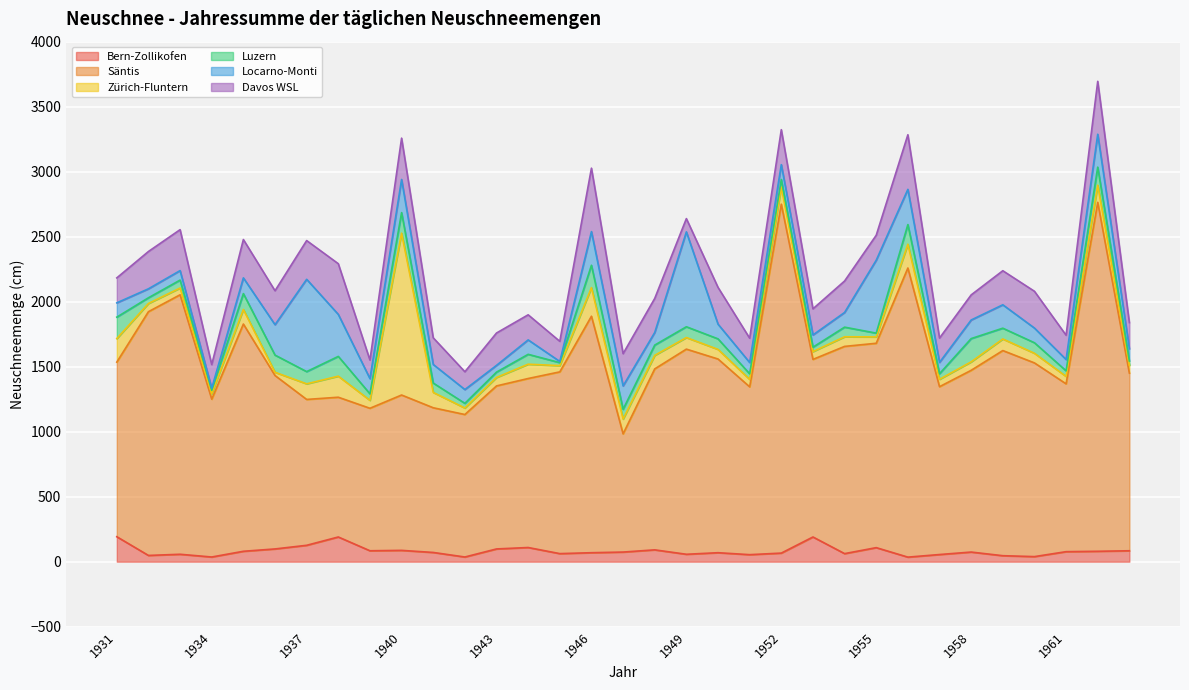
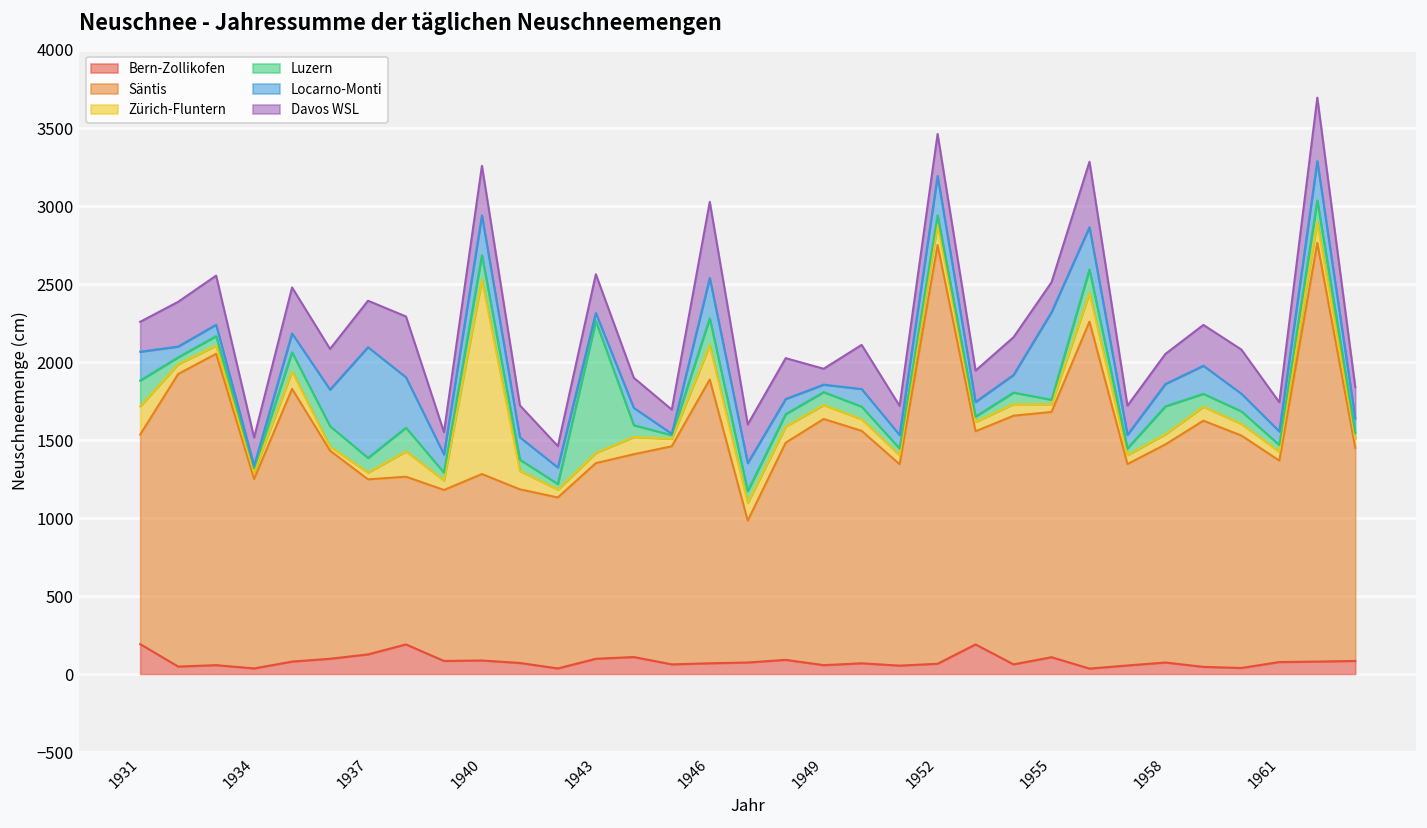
  {
    "Zürich-Fluntern": {
      "1931": 180,
      "1934": 40,
-     "1937": 120,
+     "1937": 40,
      "1940": 1250,
      "1943": 70,
      "1946": 220,
      "1949": 90,
      "1952": 130,
      "1955": 50,
      "1958": 70,
      "1961": 60
    },
    "Luzern": {
      "1931": 170,
      "1937": 90,
      "1940": 160,
-     "1943": 40,
+     "1943": 850,
      "1946": 170,
      "1949": 80,
      "1952": 60,
      "1955": 30,
      "1958": 180,
      "1961": 40
    },
    "Locarno-Monti": {
-     "1931": 110,
+     "1931": 190,
      "1937": 710,
      "1940": 260,
      "1943": 50,
      "1946": 260,
-     "1949": 730,
-     "1952": 110,
+     "1949": 50,
+     "1952": 250,
      "1955": 560,
      "1958": 140,
      "1961": 90
    },
    "Davos WSL": {
      "1931": 190,
      "1934": 180,
      "1937": 300,
      "1940": 320,
      "1943": 250,
      "1946": 490,
      "1949": 100,
      "1952": 270,
      "1955": 190,
      "1958": 190,
      "1961": 190
    }
  }
